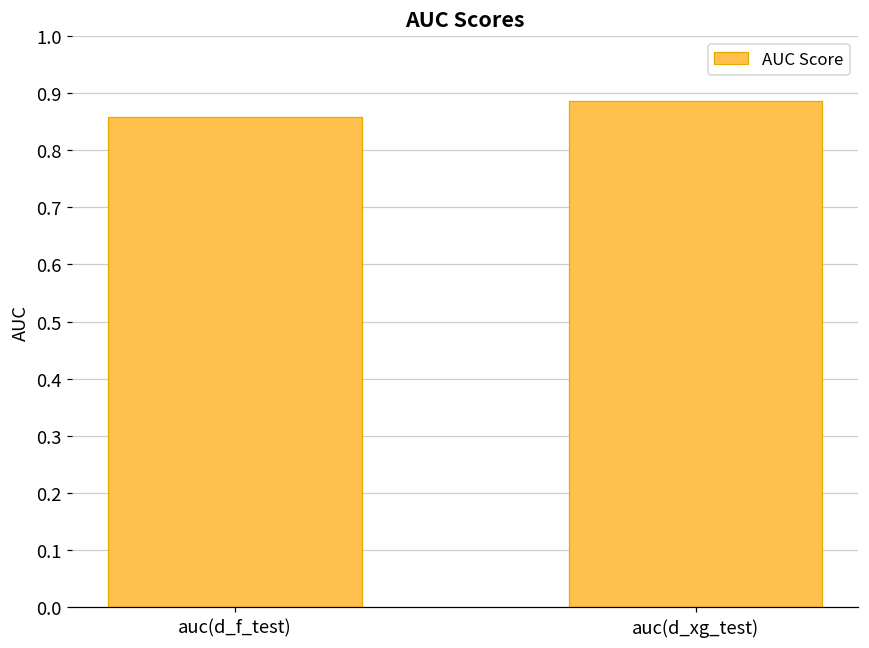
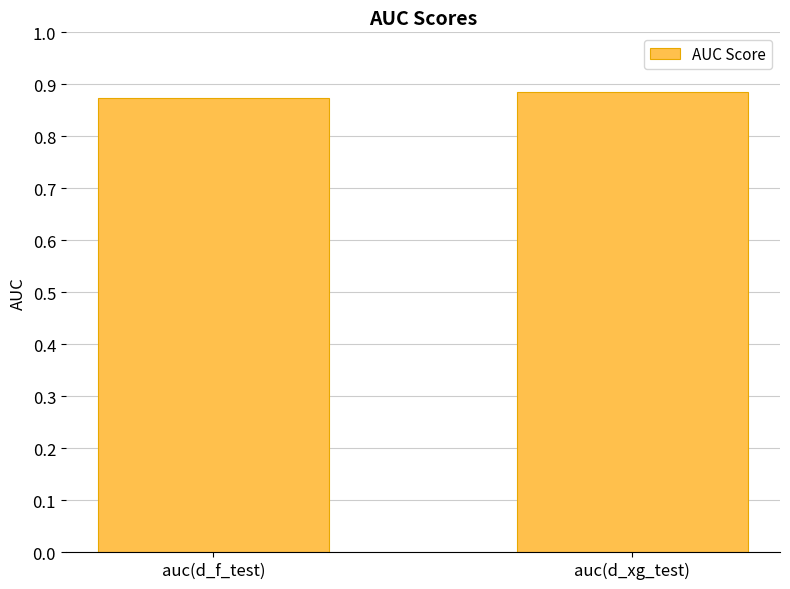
  {
-   "auc(d_f_test)": 0.86,
+   "auc(d_f_test)": 0.87,
    "auc(d_xg_test)": 0.88
  }
